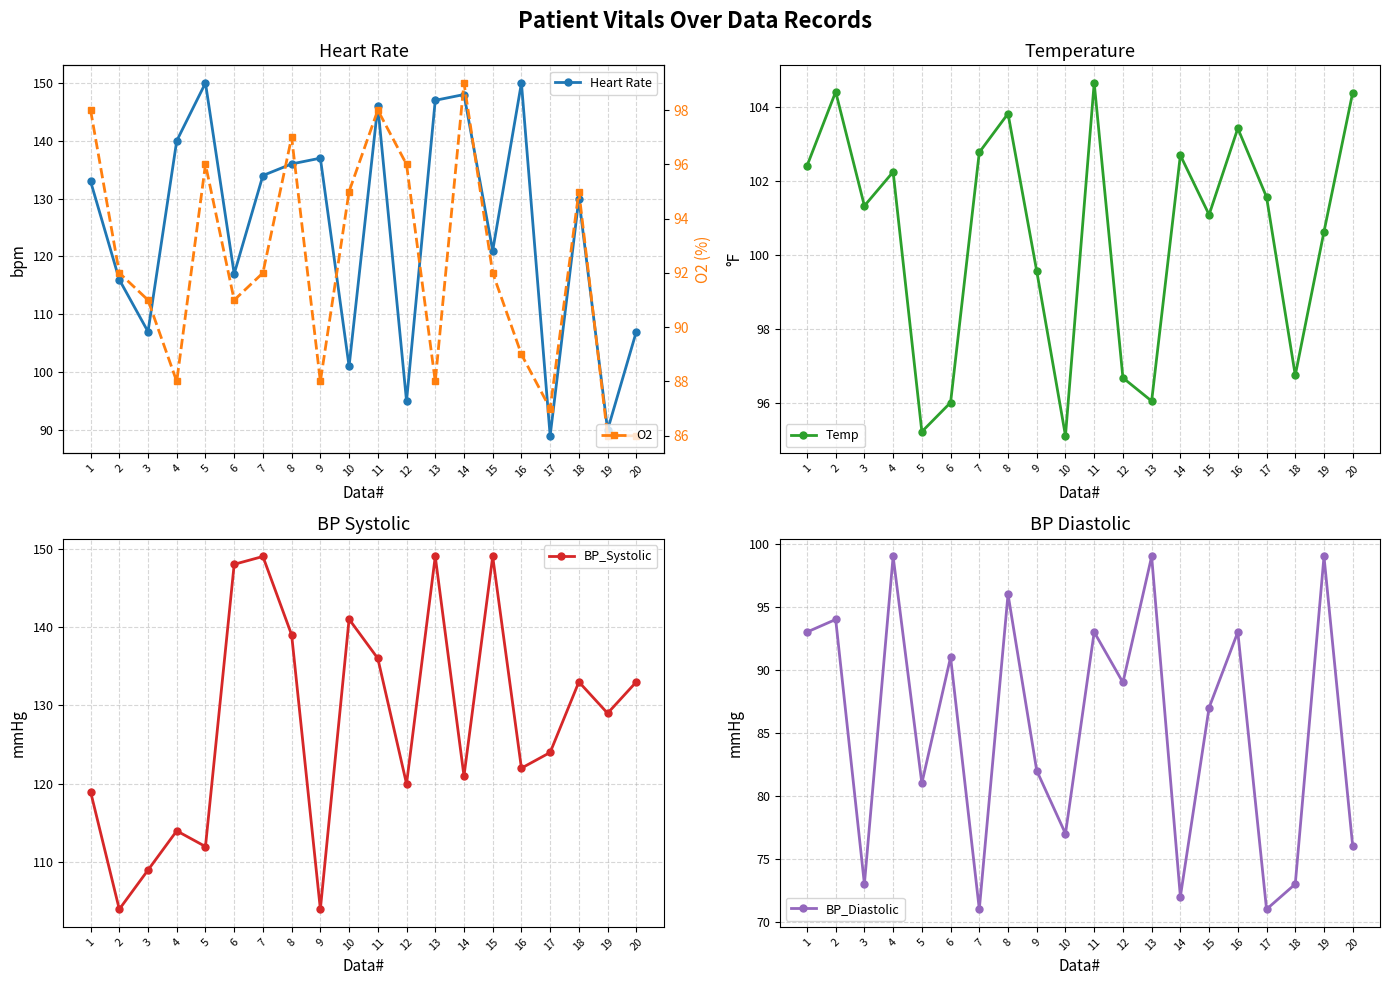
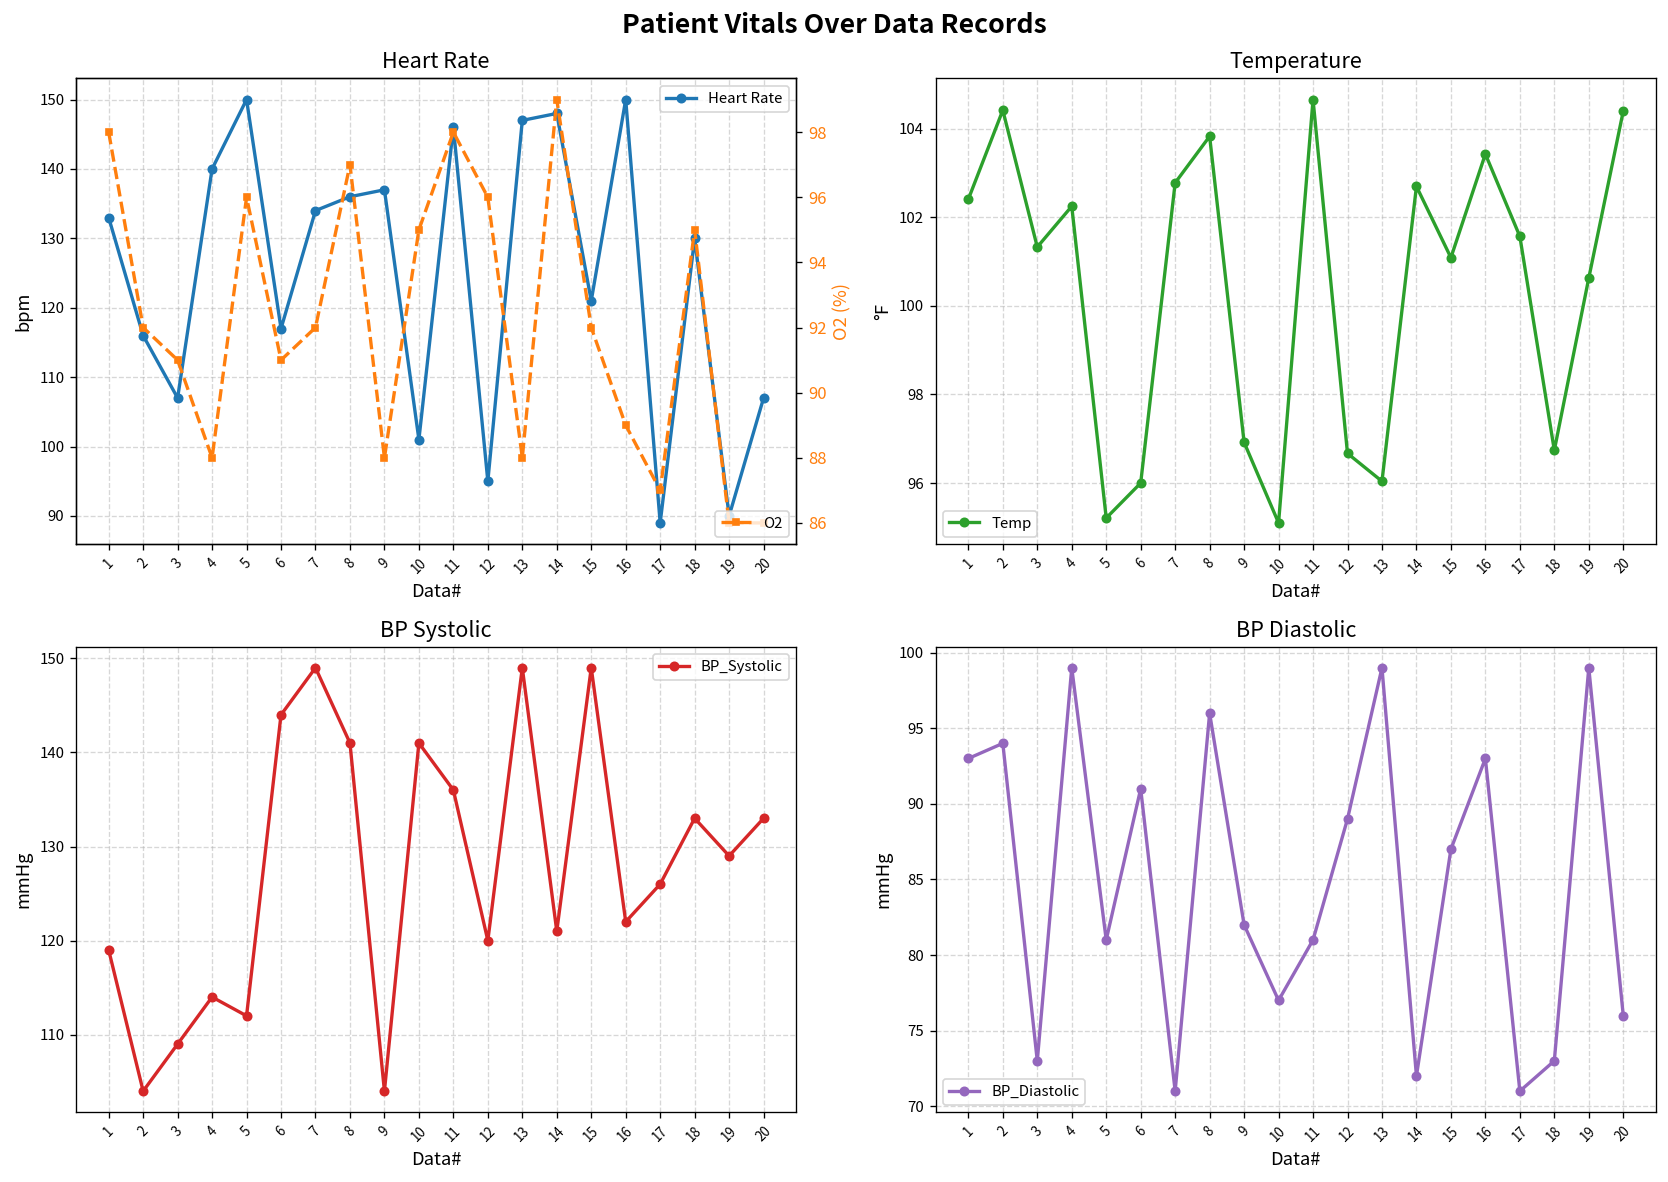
  {
    "Temperature": {
      "1": 102.4,
      "2": 104.4,
      "3": 101.3,
      "4": 102.3,
      "5": 95.2,
      "6": 96.0,
      "7": 102.8,
      "8": 103.8,
-     "9": 99.6,
+     "9": 96.9,
      "10": 95.1,
      "11": 104.7,
      "12": 96.7,
      "13": 96.0,
      "14": 102.7,
      "15": 101.1,
      "16": 103.4,
      "17": 101.6,
      "18": 96.7,
      "19": 100.6,
      "20": 104.4
    },
    "BP Systolic": {
      "1": 119,
      "2": 104,
      "3": 109,
      "4": 114,
      "5": 112,
-     "6": 148,
+     "6": 144,
      "7": 149,
-     "8": 139,
+     "8": 141,
      "9": 104,
      "10": 141,
      "11": 136,
      "12": 120,
      "13": 149,
      "14": 121,
      "15": 149,
      "16": 122,
-     "17": 124,
+     "17": 126,
      "18": 133,
      "19": 129,
      "20": 133
    },
    "BP Diastolic": {
      "1": 93,
      "2": 94,
      "3": 73,
      "4": 99,
      "5": 81,
      "6": 91,
      "7": 71,
      "8": 96,
      "9": 82,
      "10": 77,
-     "11": 93,
+     "11": 81,
      "12": 89,
      "13": 99,
      "14": 72,
      "15": 87,
      "16": 93,
      "17": 71,
      "18": 73,
      "19": 99,
      "20": 76
    }
  }
